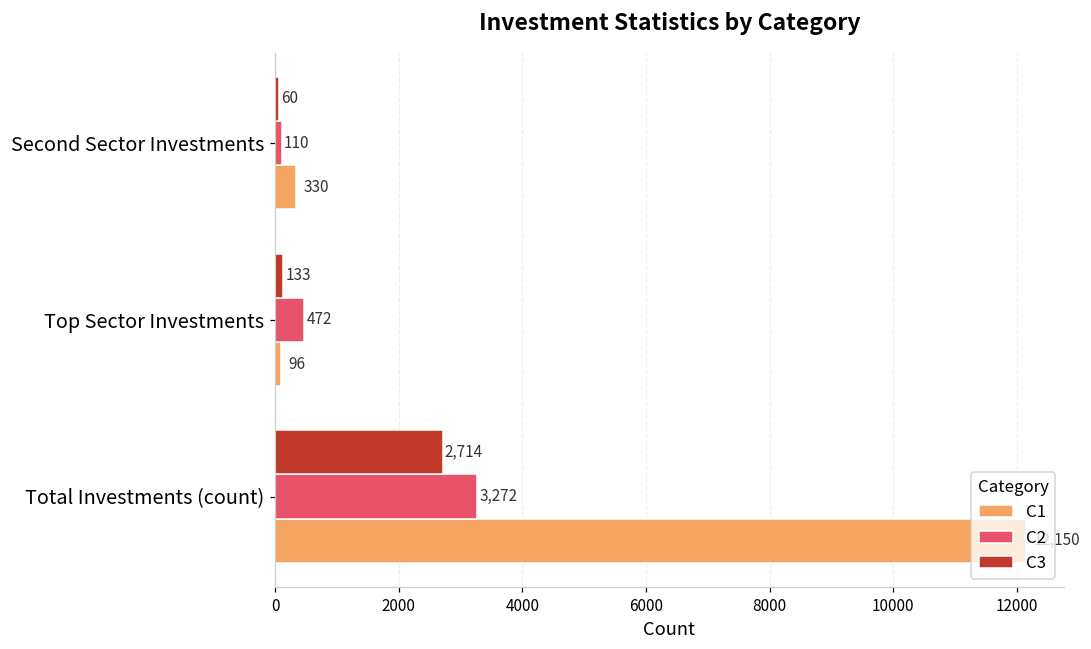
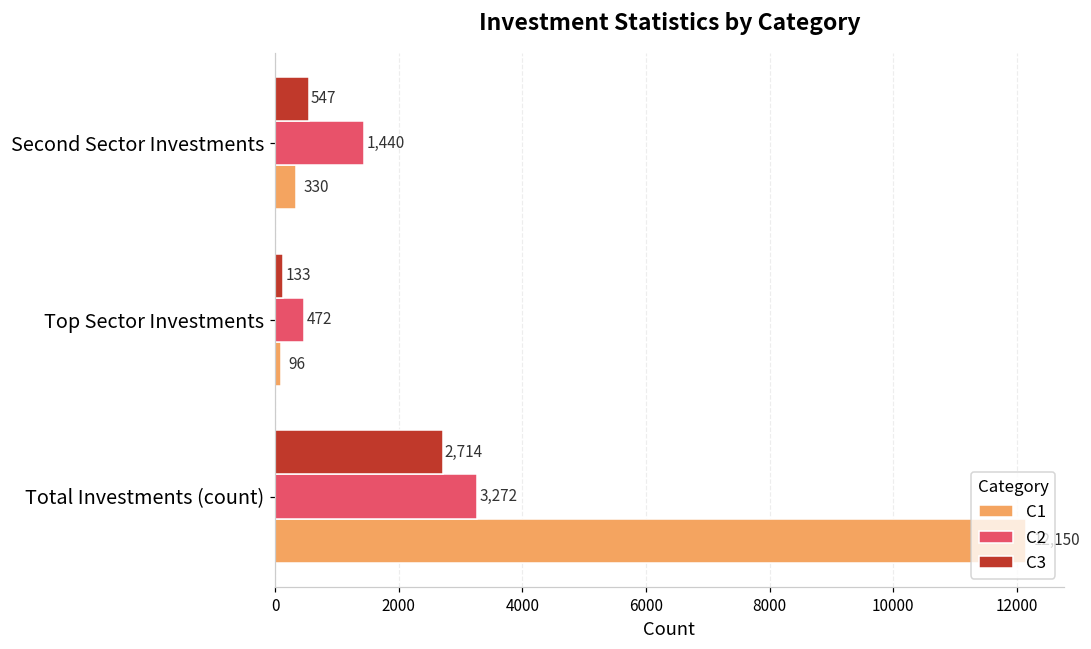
  {
    "C1": {
      "Second Sector Investments": "330",
      "Top Sector Investments": "96"
    },
    "C2": {
-     "Second Sector Investments": "110",
+     "Second Sector Investments": "1,440",
      "Top Sector Investments": "472",
      "Total Investments (count)": "3,272"
    },
    "C3": {
-     "Second Sector Investments": "60",
+     "Second Sector Investments": "547",
      "Top Sector Investments": "133",
      "Total Investments (count)": "2,714"
    }
  }
